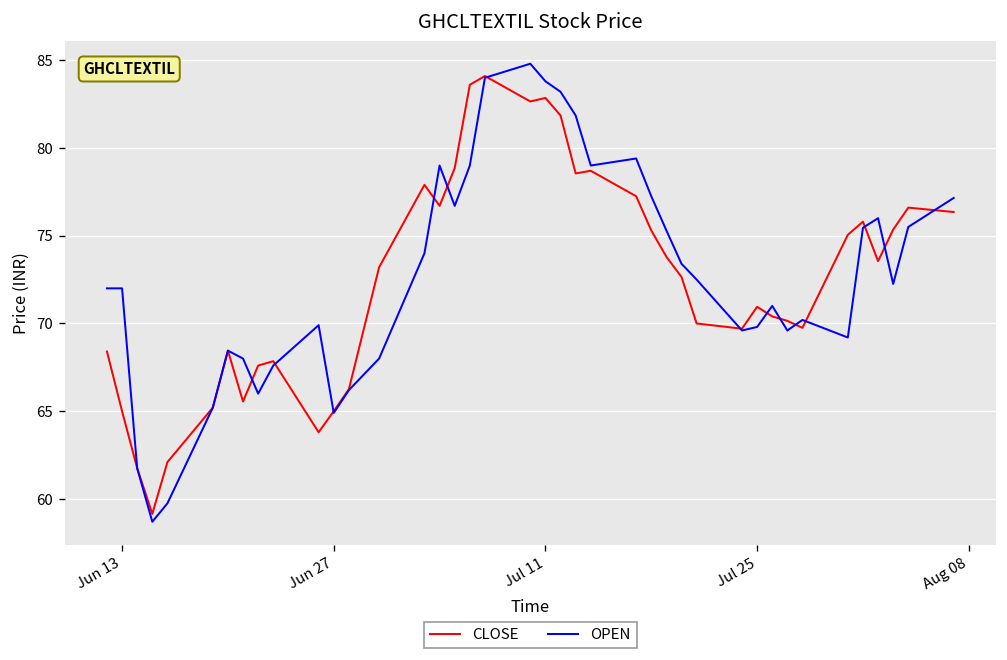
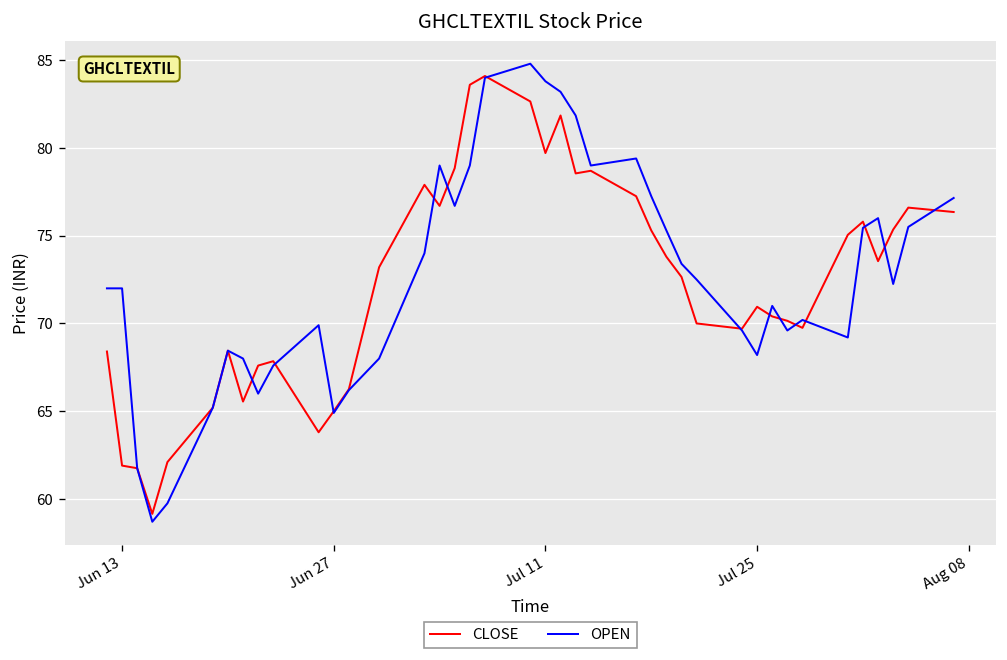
  {
    "CLOSE": {
-     "Jun 13": 65.0,
-     "Jul 11": 82.9,
+     "Jun 13": 61.9,
+     "Jul 11": 79.7,
      "Jul 25": 71.0
    },
    "OPEN": {
      "Jun 13": 72.0,
      "Jul 11": 83.8,
-     "Jul 25": 69.8
+     "Jul 25": 68.2
    }
  }
